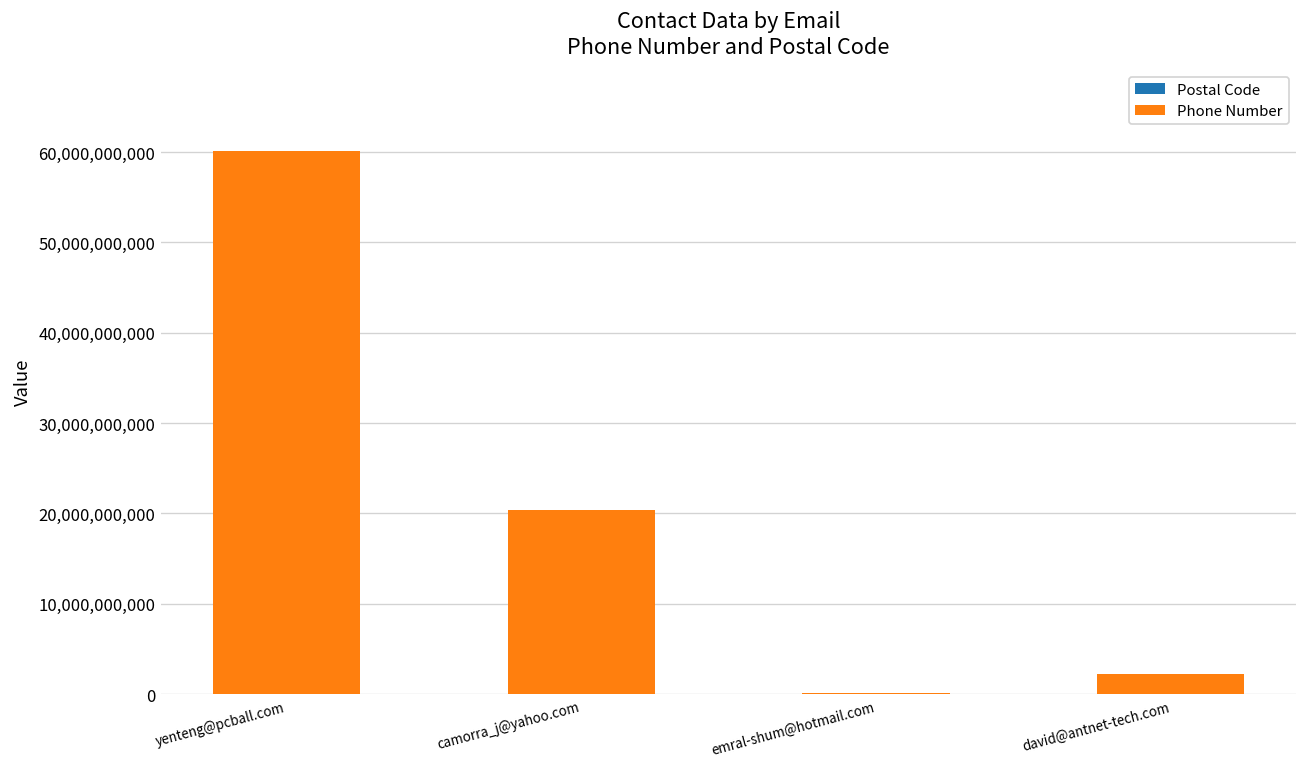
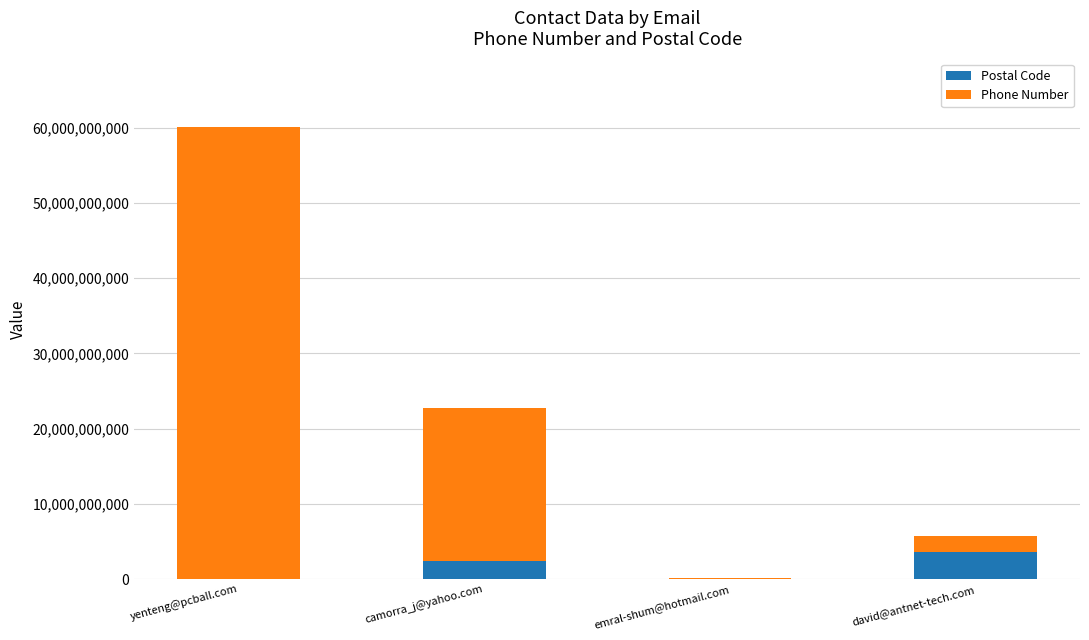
  {
    "Postal Code": {
-     "camorra_j@yahoo.com": "0",
-     "david@antnet-tech.com": "0"
+     "camorra_j@yahoo.com": "2,000,000,000",
+     "david@antnet-tech.com": "4,000,000,000"
    },
    "Phone Number": {
      "yenteng@pcball.com": "60,000,000,000",
      "camorra_j@yahoo.com": "20,000,000,000",
      "david@antnet-tech.com": "2,000,000,000"
    }
  }
